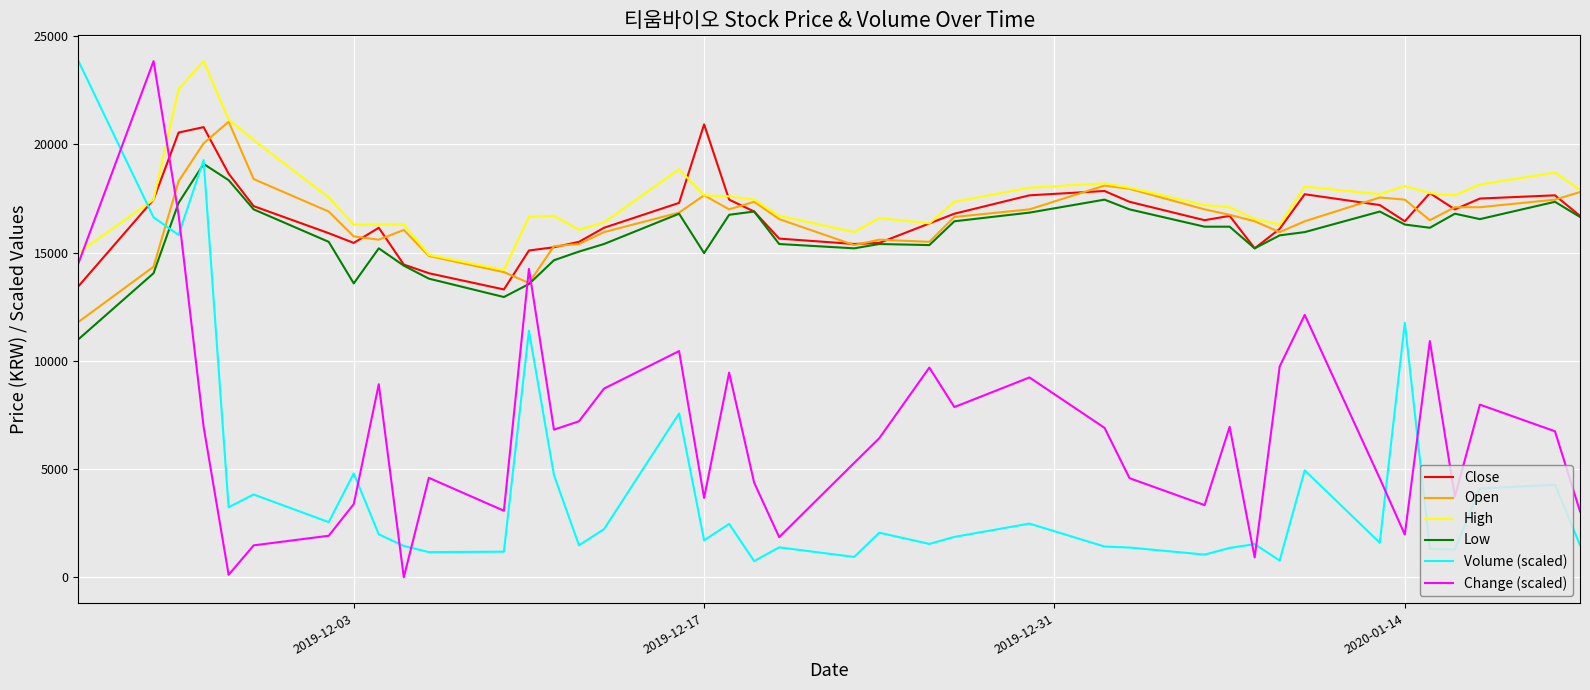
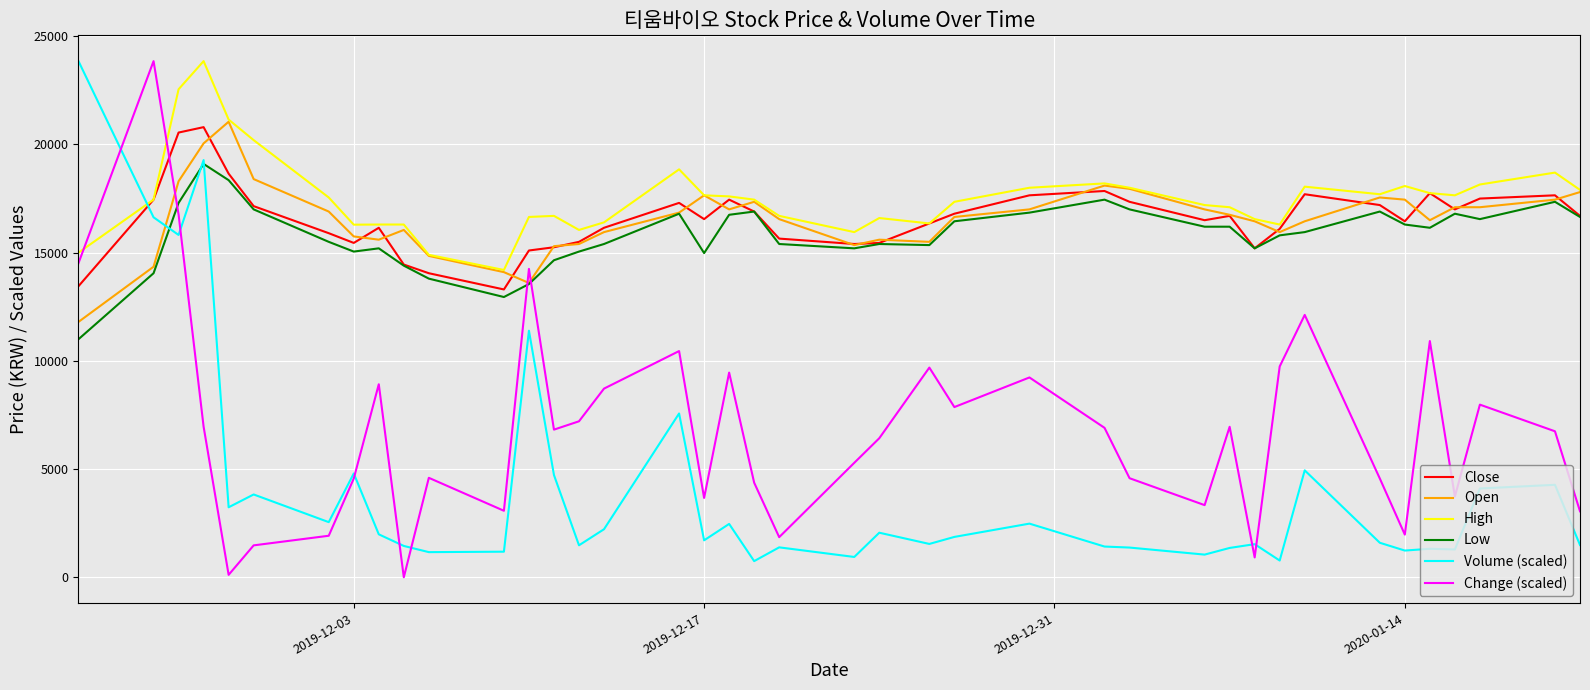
  {
    "Close": {
      "2019-12-03": 15500,
-     "2019-12-17": 20900,
+     "2019-12-17": 16600,
      "2020-01-14": 16500
    },
    "Open": {
      "2019-12-03": 15800,
      "2020-01-14": 17500
    },
    "High": {
      "2019-12-03": 16300,
      "2020-01-14": 18100
    },
    "Low": {
-     "2019-12-03": 13600,
+     "2019-12-03": 15100,
      "2019-12-17": 15000,
      "2020-01-14": 16300
    },
    "Volume (scaled)": {
      "2019-12-03": 4800,
      "2019-12-17": 1700,
-     "2020-01-14": 11800
+     "2020-01-14": 1200
    },
    "Change (scaled)": {
-     "2019-12-03": 3400,
+     "2019-12-03": 4600,
      "2019-12-17": 3700,
      "2020-01-14": 2000
    }
  }
